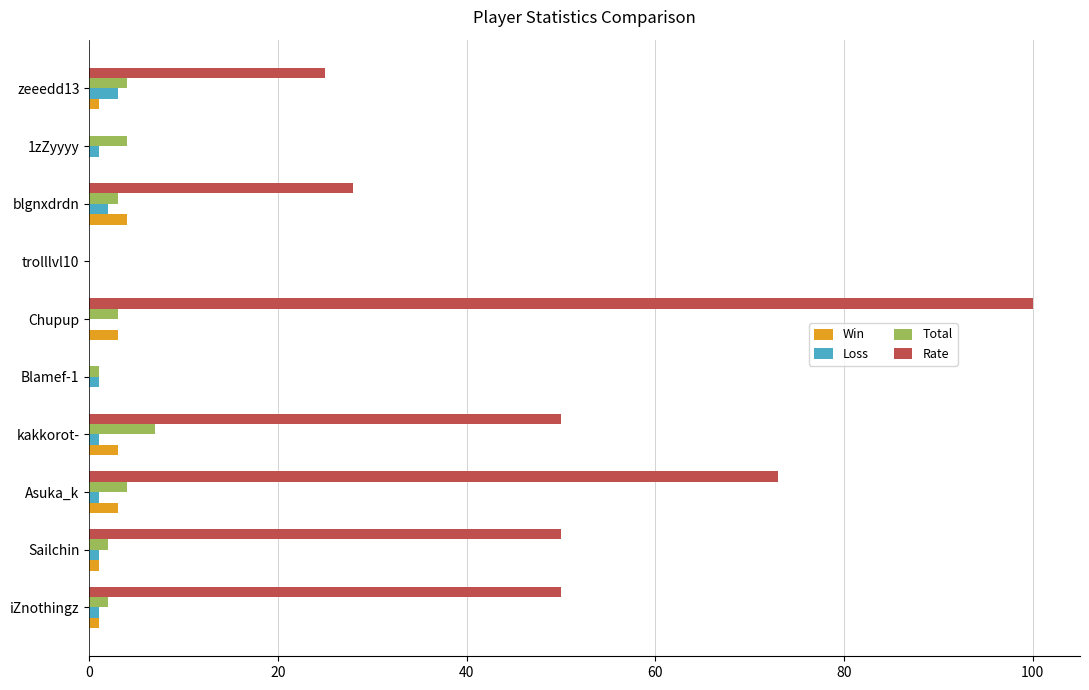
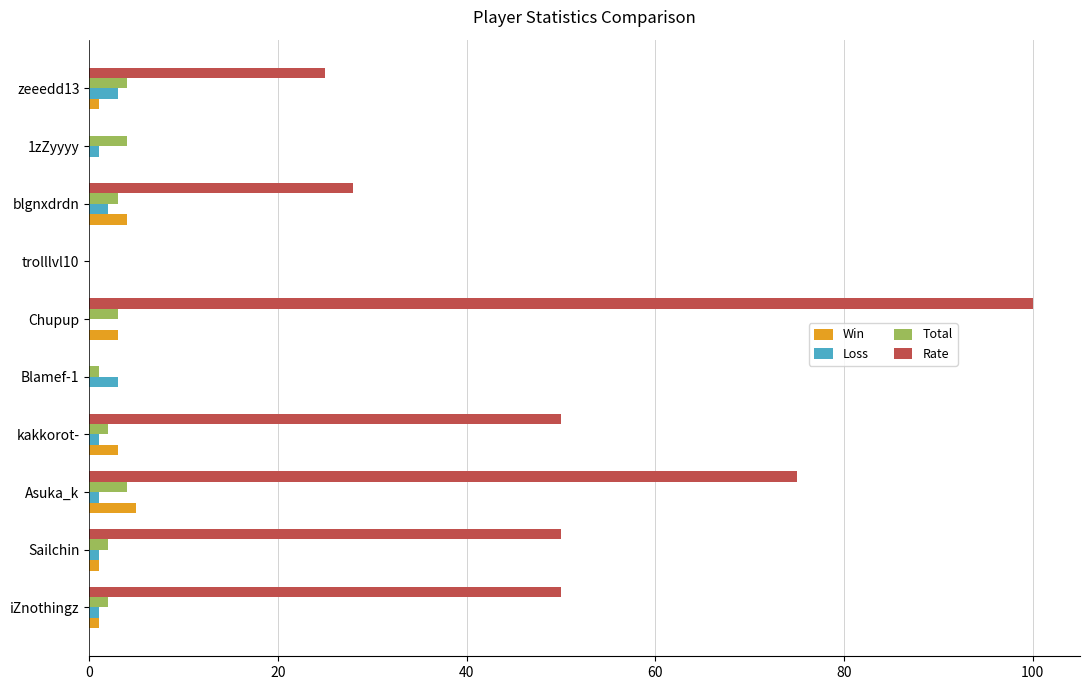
  {
    "Win": {
      "zeeedd13": 1,
      "1zZyyyy": 0,
      "blgnxdrdn": 4,
      "trolllvl10": 0,
      "Chupup": 3,
      "Blamef-1": 0,
      "kakkorot-": 3,
-     "Asuka_k": 3,
+     "Asuka_k": 5,
      "Sailchin": 1,
      "iZnothingz": 1
    },
    "Loss": {
      "zeeedd13": 3,
      "1zZyyyy": 1,
      "blgnxdrdn": 2,
      "trolllvl10": 0,
      "Chupup": 0,
-     "Blamef-1": 1,
+     "Blamef-1": 3,
      "kakkorot-": 1,
      "Asuka_k": 1,
      "Sailchin": 1,
      "iZnothingz": 1
    },
    "Total": {
      "zeeedd13": 4,
      "1zZyyyy": 4,
      "blgnxdrdn": 3,
      "trolllvl10": 0,
      "Chupup": 3,
      "Blamef-1": 1,
-     "kakkorot-": 7,
+     "kakkorot-": 2,
      "Asuka_k": 4,
      "Sailchin": 2,
      "iZnothingz": 2
    },
    "Rate": {
      "zeeedd13": 25,
      "1zZyyyy": 0,
      "blgnxdrdn": 28,
      "trolllvl10": 0,
      "Chupup": 100,
      "Blamef-1": 0,
      "kakkorot-": 50,
-     "Asuka_k": 73,
+     "Asuka_k": 75,
      "Sailchin": 50,
      "iZnothingz": 50
    }
  }
